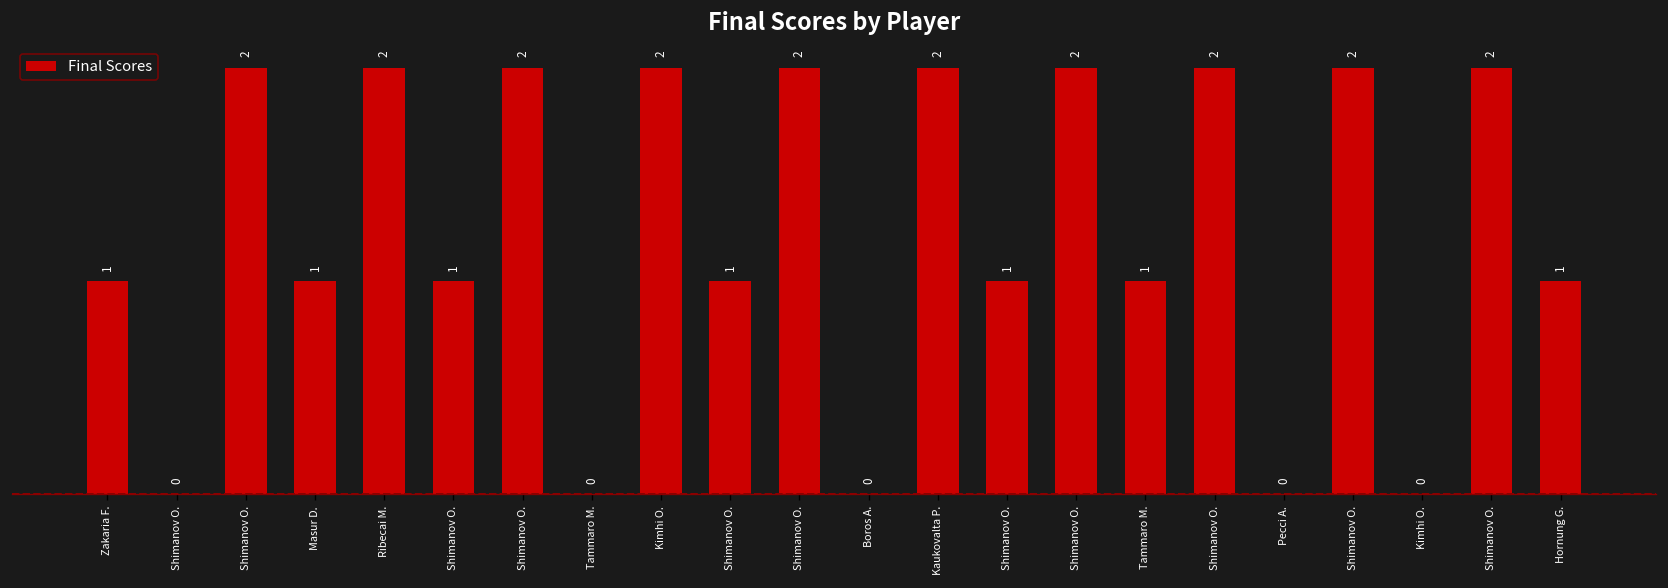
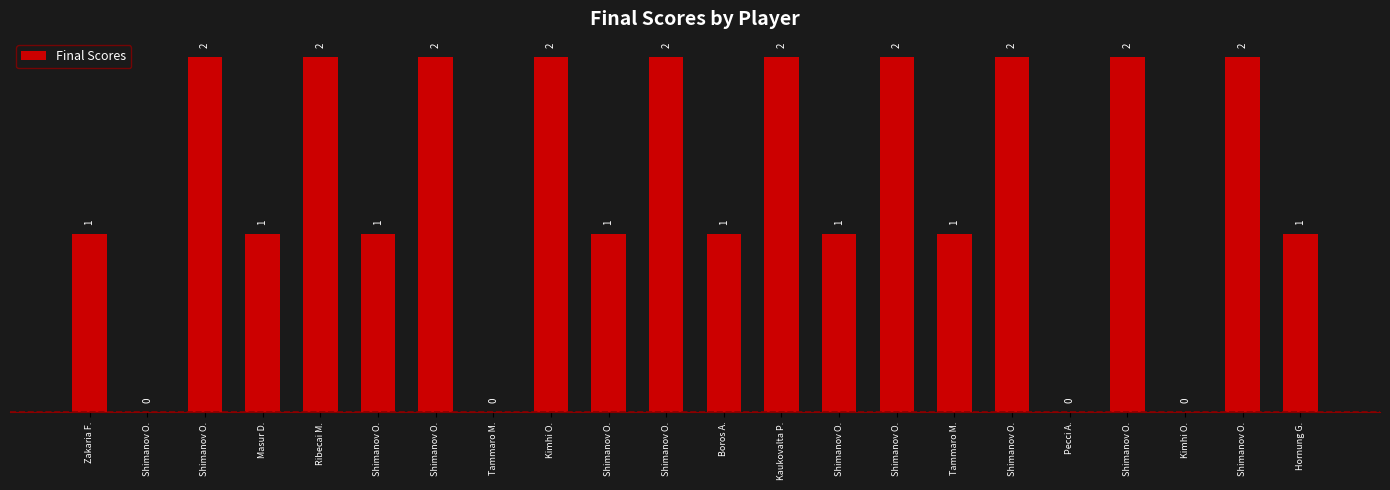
  {
    "Zakaria F.": 1,
    "Masur D.": 1,
    "Ribecai M.": 2,
-   "Boros A.": 0,
+   "Boros A.": 1,
    "Kaukovalta P.": 2,
    "Pecci A.": 0,
    "Hornung G.": 1
  }
